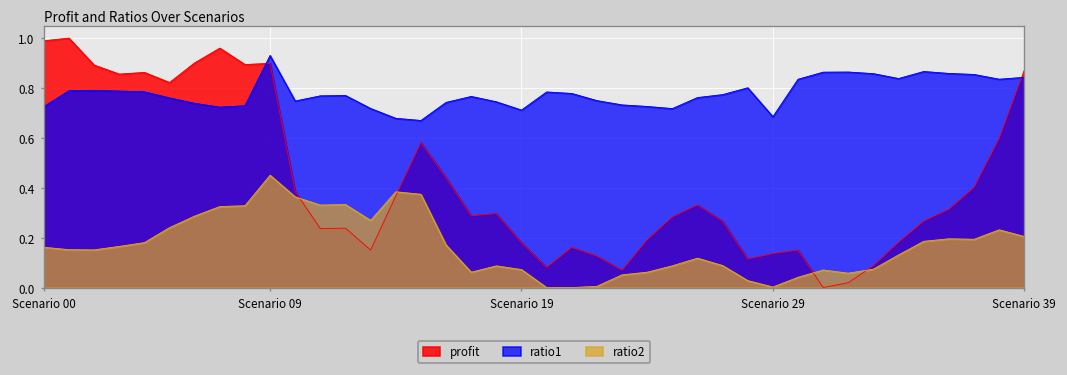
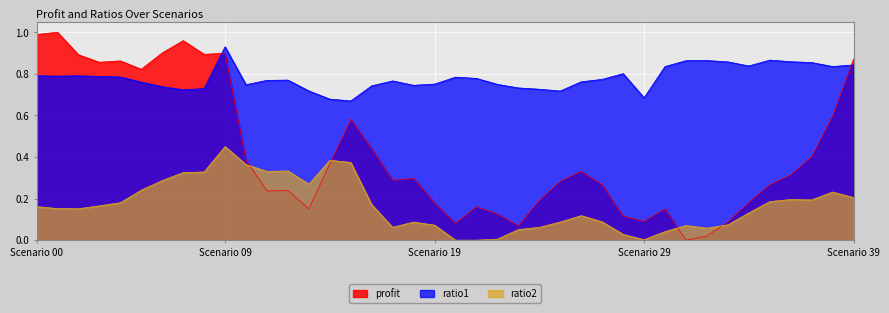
  {
    "profit": {
      "Scenario 00": 0.99,
      "Scenario 09": 0.90,
      "Scenario 19": 0.18,
-     "Scenario 29": 0.14,
+     "Scenario 29": 0.09,
      "Scenario 39": 0.87
    },
    "ratio1": {
-     "Scenario 00": 0.73,
+     "Scenario 00": 0.79,
      "Scenario 09": 0.93,
-     "Scenario 19": 0.71,
+     "Scenario 19": 0.75,
      "Scenario 29": 0.68,
      "Scenario 39": 0.84
    },
    "ratio2": {
      "Scenario 00": 0.16,
      "Scenario 09": 0.45,
      "Scenario 19": 0.07,
      "Scenario 29": 0.00,
      "Scenario 39": 0.20
    }
  }
